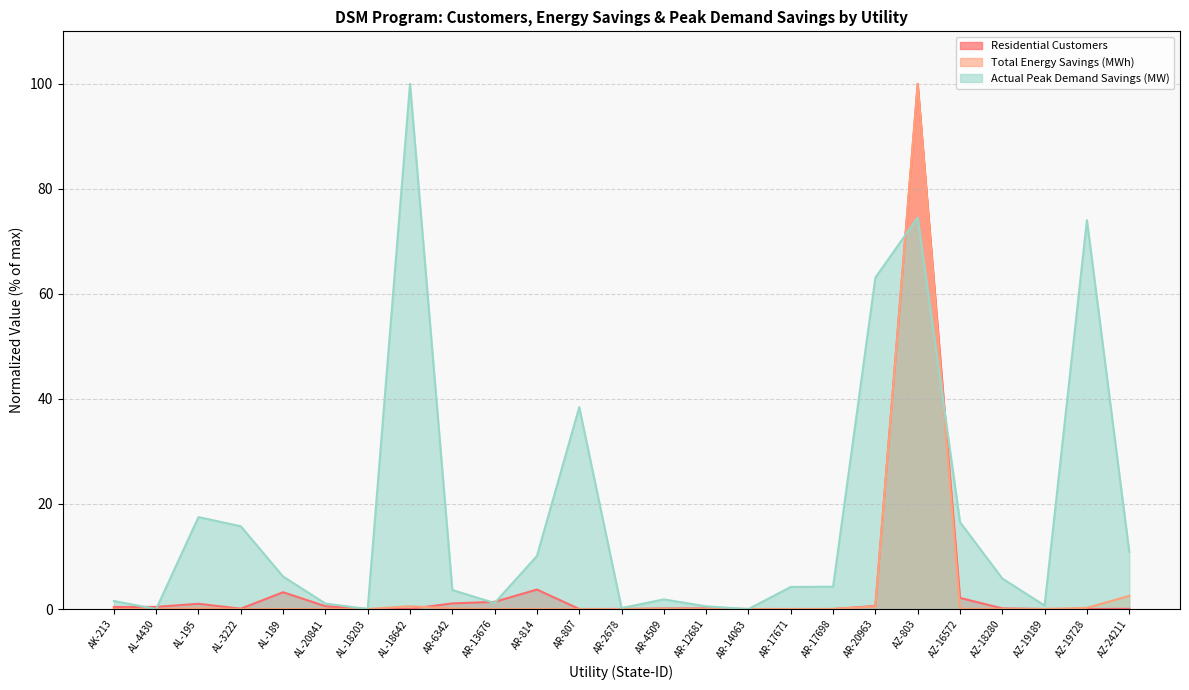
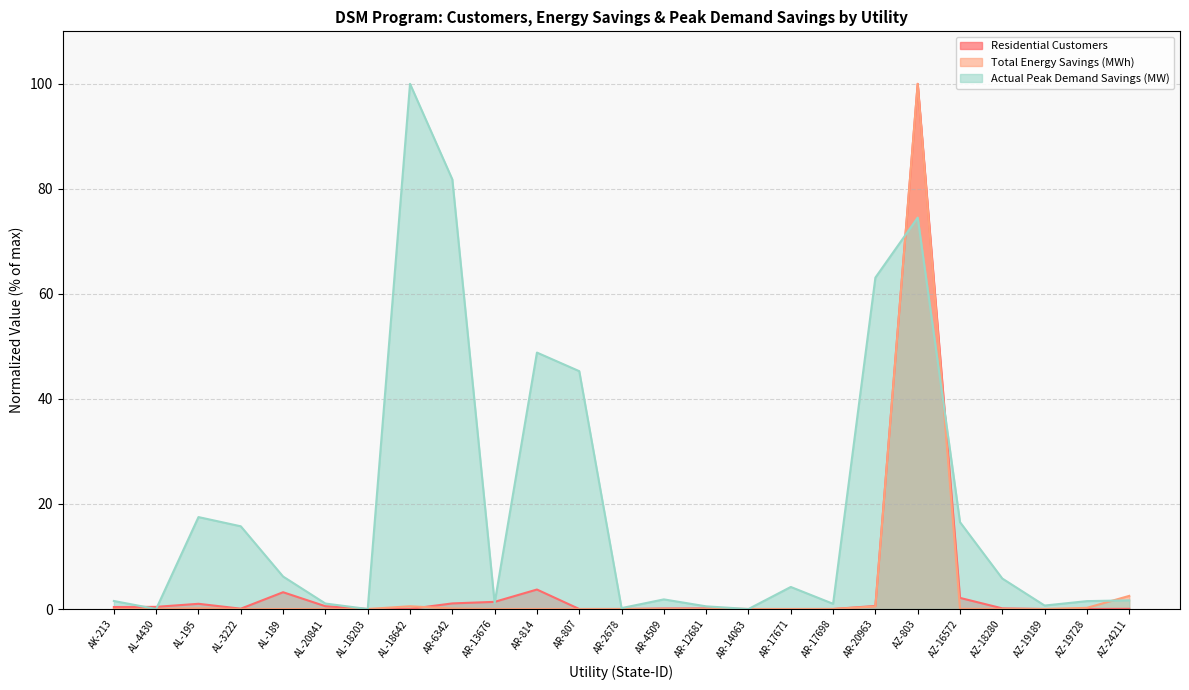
  {
    "Actual Peak Demand Savings (MW)": {
      "AK-213": 2,
      "AL-195": 18,
      "AL-3222": 16,
      "AL-189": 6,
      "AL-20841": 1,
      "AL-18642": 100,
-     "AR-6342": 4,
-     "AR-814": 10,
-     "AR-807": 38,
+     "AR-6342": 82,
+     "AR-814": 49,
+     "AR-807": 45,
      "AR-4509": 2,
      "AR-17671": 4,
-     "AR-17698": 4,
+     "AR-17698": 1,
      "AR-20963": 63,
      "AZ-803": 75,
      "AZ-16572": 17,
      "AZ-18280": 6,
      "AZ-19189": 1,
-     "AZ-19728": 74,
-     "AZ-24211": 11
+     "AZ-19728": 2,
+     "AZ-24211": 2
    }
  }
